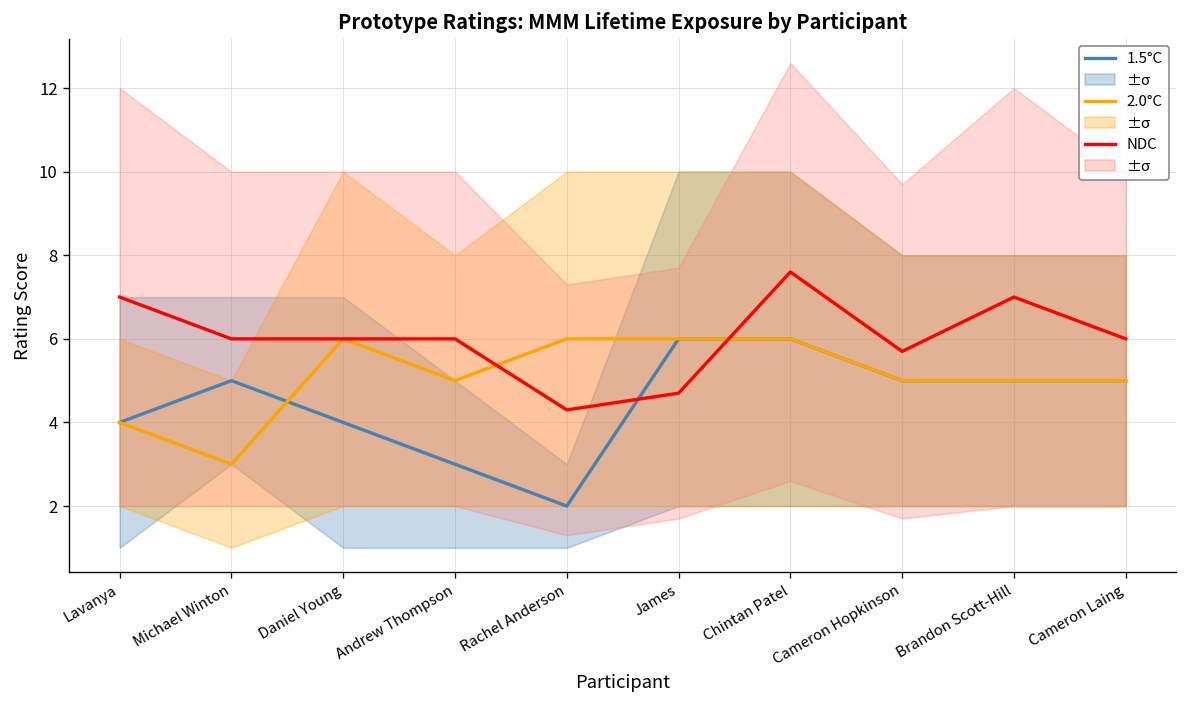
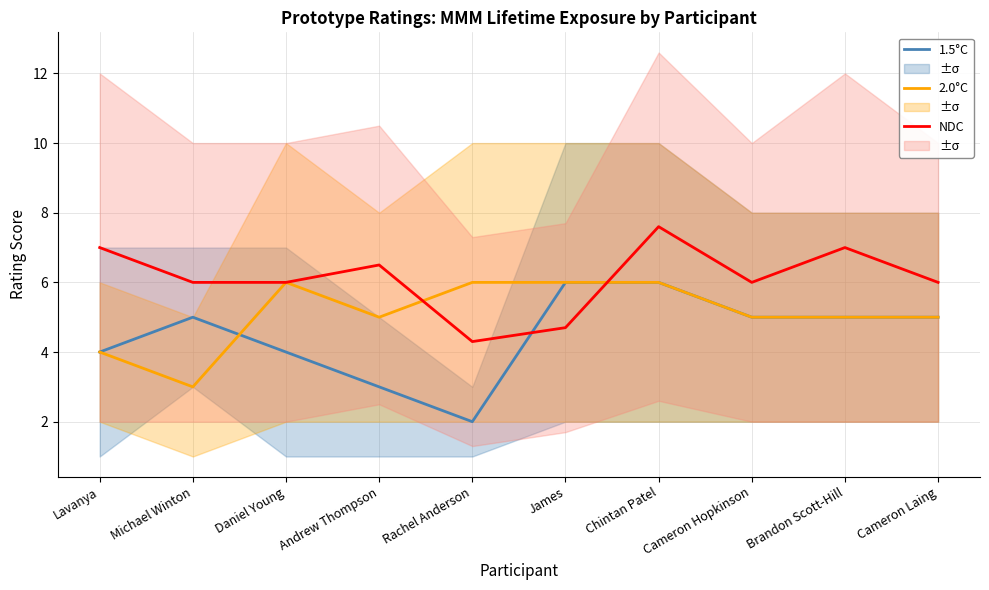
  {
    "NDC": {
      "Michael Winton": 6.0,
-     "Andrew Thompson": 6.0,
+     "Andrew Thompson": 6.5,
      "Rachel Anderson": 4.3,
      "James": 4.7,
      "Chintan Patel": 7.6,
-     "Cameron Hopkinson": 5.7,
+     "Cameron Hopkinson": 6.0,
      "Brandon Scott-Hill": 7.0,
      "Cameron Laing": 6.0
    }
  }
